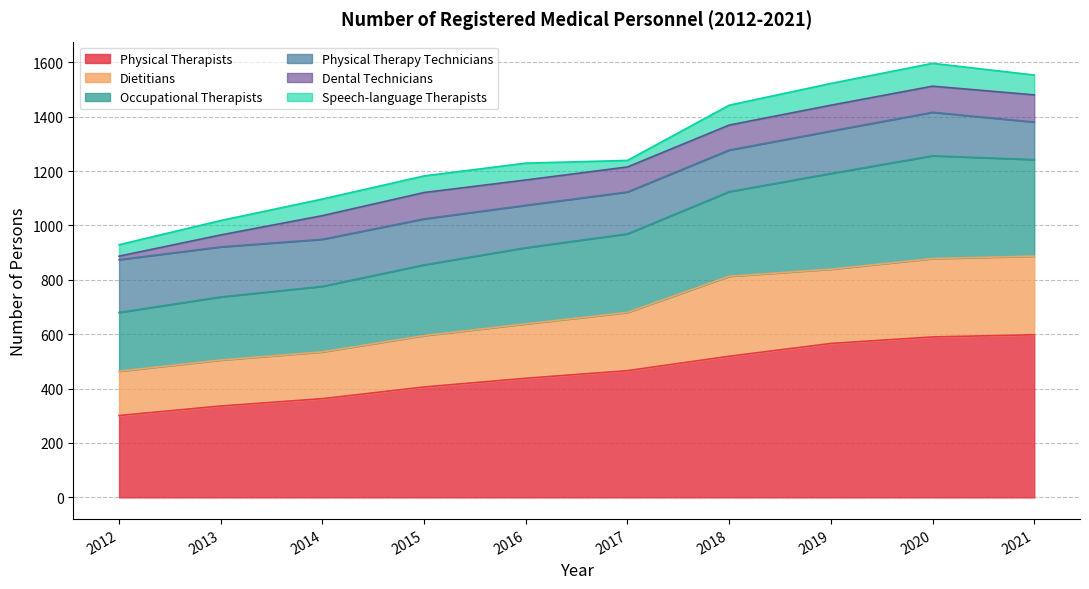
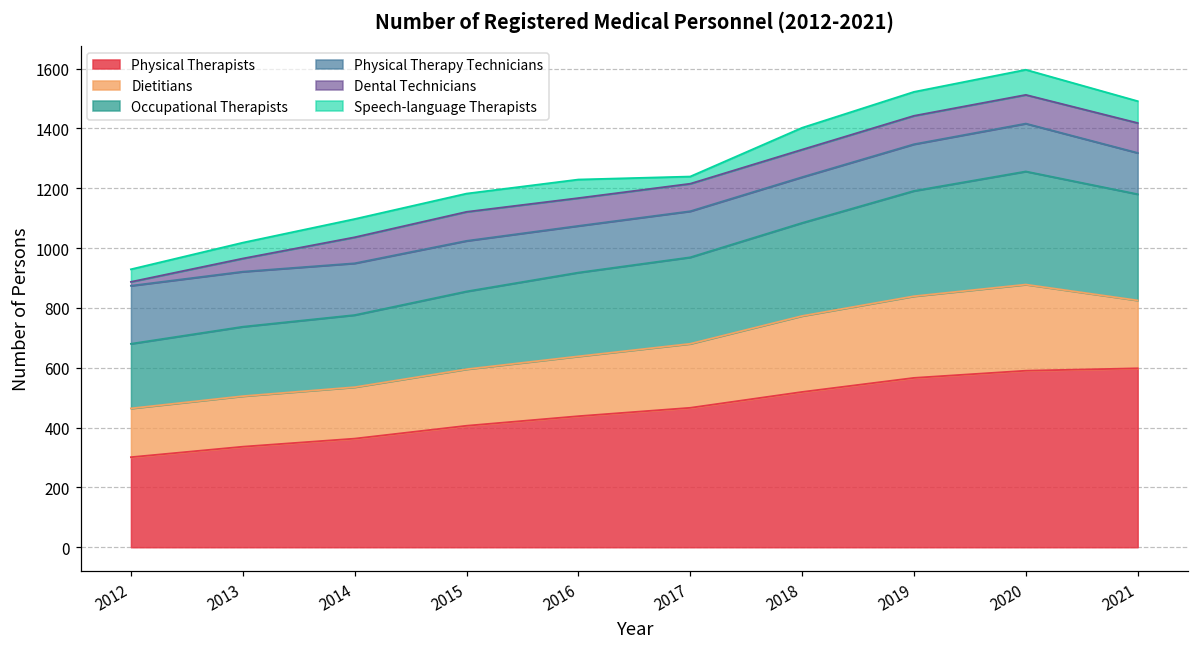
  {
    "Physical Therapists": {
      "2012": 300,
      "2013": 340,
      "2014": 360,
      "2015": 410,
      "2016": 440,
      "2017": 470,
      "2018": 520,
      "2019": 570,
      "2020": 590,
      "2021": 600
    },
    "Dietitians": {
      "2012": 160,
      "2013": 170,
      "2014": 170,
      "2015": 190,
      "2016": 200,
      "2017": 210,
-     "2018": 290,
+     "2018": 250,
      "2019": 270,
      "2020": 290,
-     "2021": 290
+     "2021": 230
    },
    "Dental Technicians": {
      "2012": 10,
      "2013": 40,
      "2014": 90,
      "2015": 100,
      "2016": 90,
      "2017": 90,
      "2018": 90,
      "2019": 100,
      "2020": 100,
      "2021": 100
    },
    "Speech-language Therapists": {
      "2012": 40,
      "2013": 50,
      "2014": 60,
      "2015": 60,
      "2016": 60,
      "2017": 20,
      "2018": 70,
      "2019": 80,
      "2020": 80,
      "2021": 70
    }
  }
